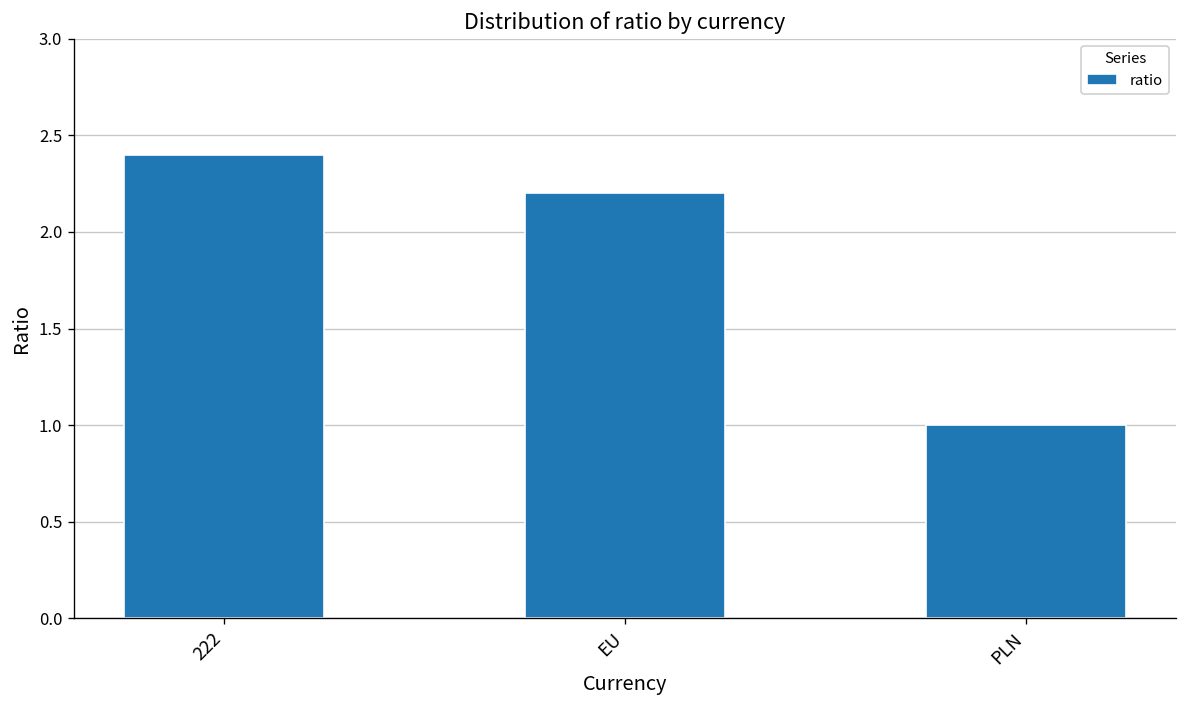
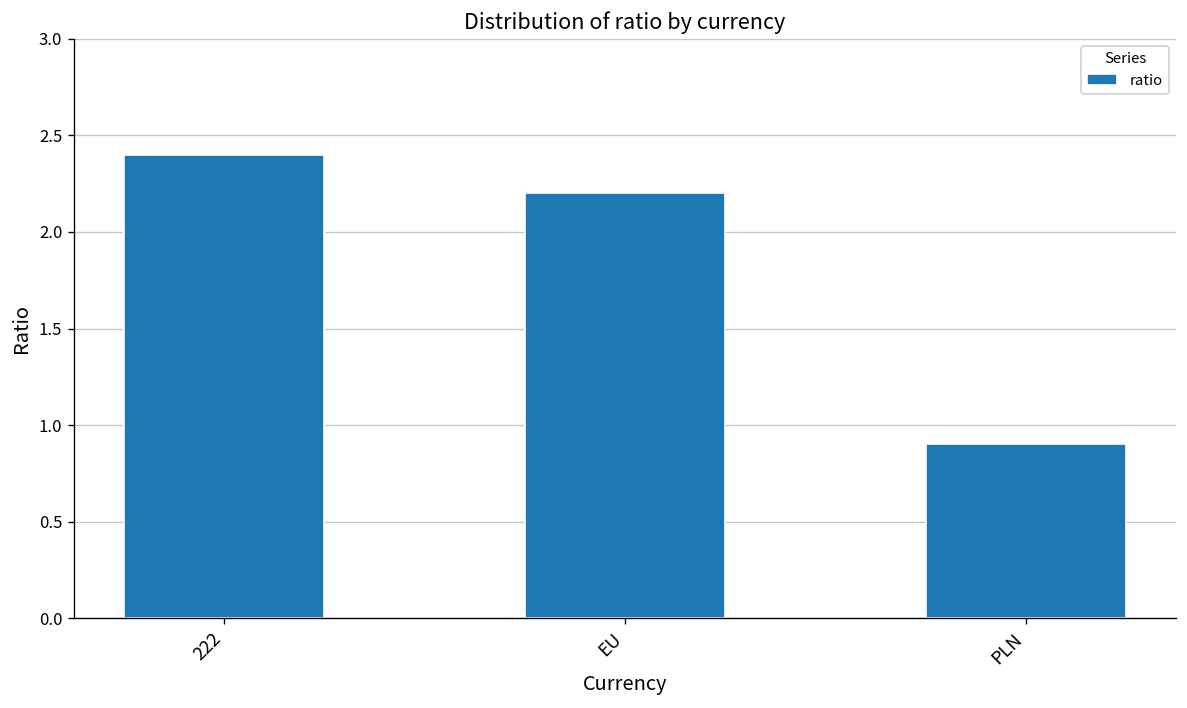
  {
    "222": 2.4,
    "EU": 2.2,
-   "PLN": 1.0
+   "PLN": 0.9
  }
